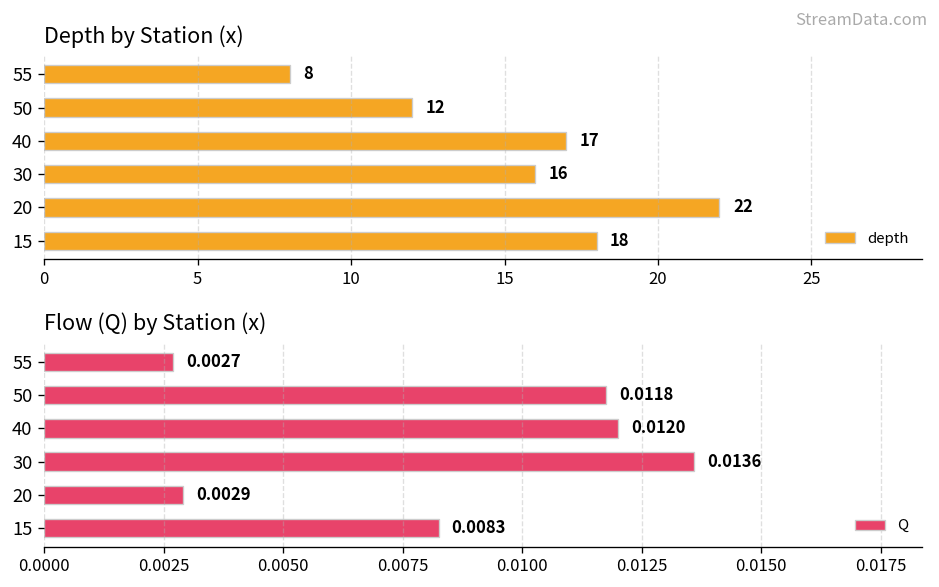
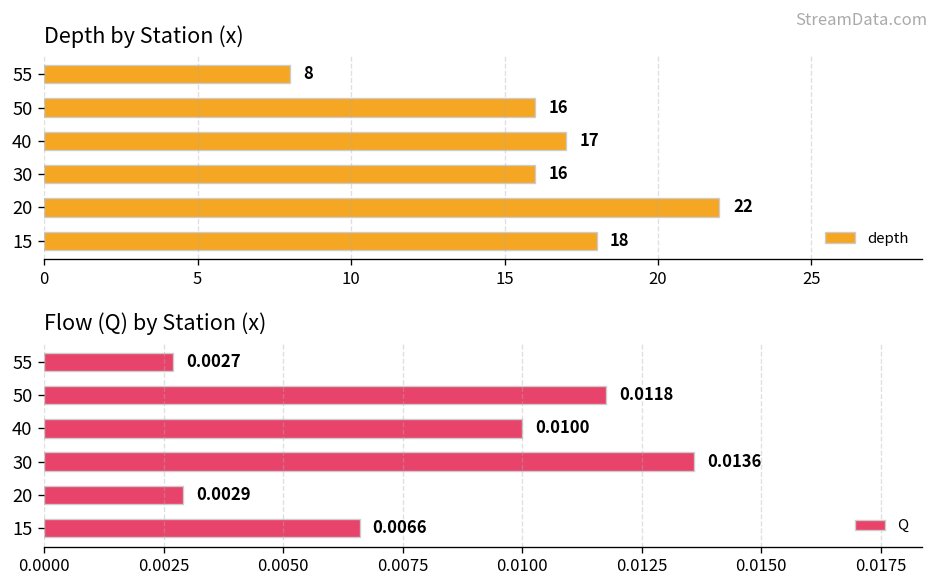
  {
    "Depth by Station (x)": {
      "55": 8,
-     "50": 12,
+     "50": 16,
      "40": 17,
      "30": 16,
      "20": 22,
      "15": 18
    },
    "Flow (Q) by Station (x)": {
      "55": 0.0027,
      "50": 0.0118,
-     "40": 0.0120,
+     "40": 0.0100,
      "30": 0.0136,
      "20": 0.0029,
-     "15": 0.0083
+     "15": 0.0066
    }
  }
